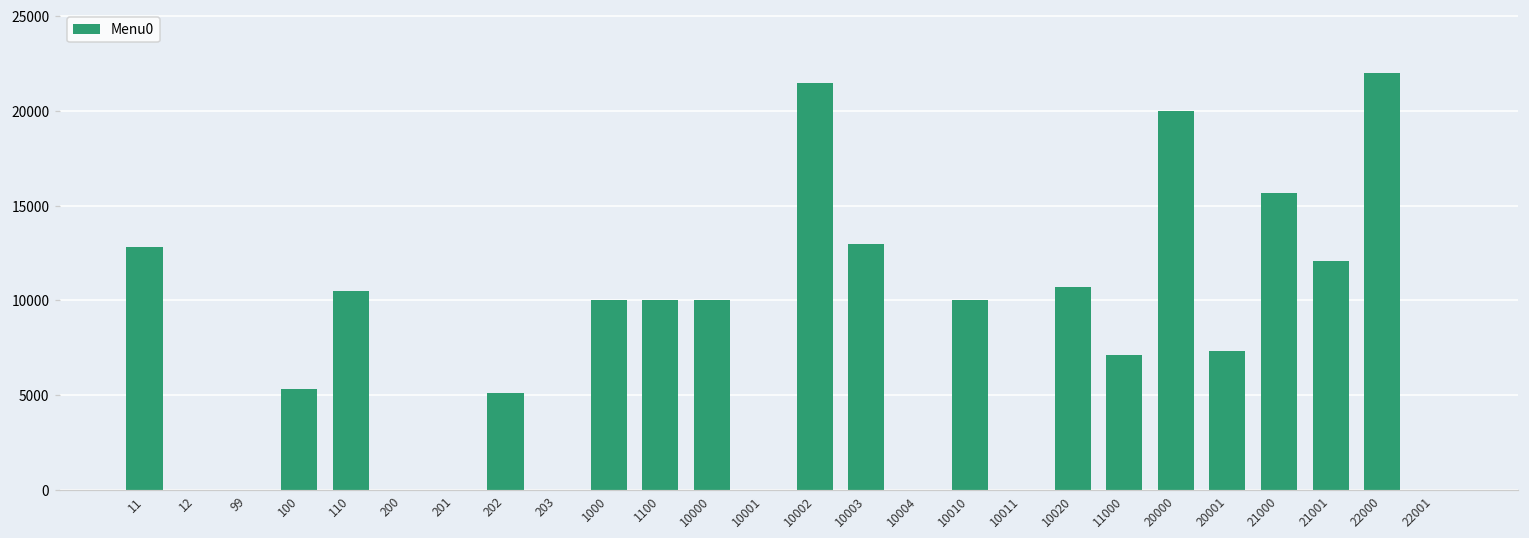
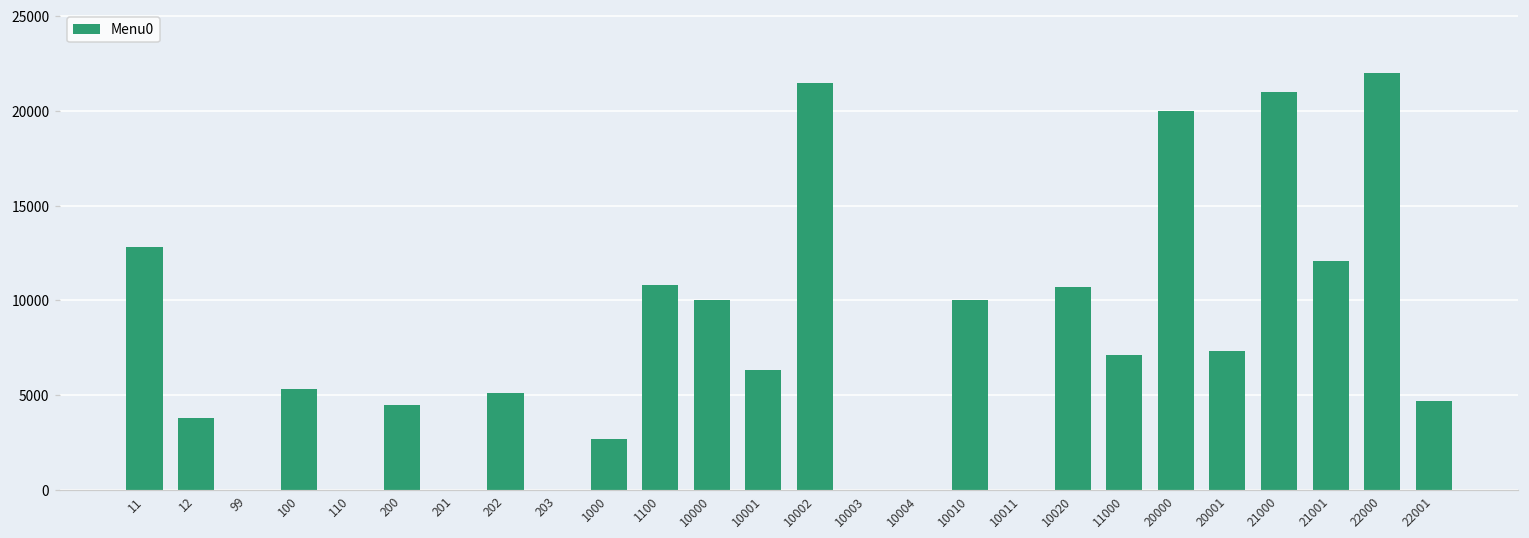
  {
    "11": 12800,
-   "12": 0,
+   "12": 3800,
    "99": 0,
    "100": 5300,
-   "110": 10500,
-   "200": 0,
+   "110": 0,
+   "200": 4500,
    "201": 0,
    "202": 5100,
    "203": 0,
-   "1000": 10000,
-   "1100": 10000,
+   "1000": 2700,
+   "1100": 10800,
    "10000": 10000,
-   "10001": 0,
+   "10001": 6300,
    "10002": 21500,
-   "10003": 13000,
+   "10003": 0,
    "10004": 0,
    "10010": 10000,
    "10011": 0,
    "10020": 10700,
    "11000": 7100,
    "20000": 20000,
    "20001": 7300,
-   "21000": 15600,
+   "21000": 21000,
    "21001": 12100,
    "22000": 22000,
-   "22001": 0
+   "22001": 4700
  }
